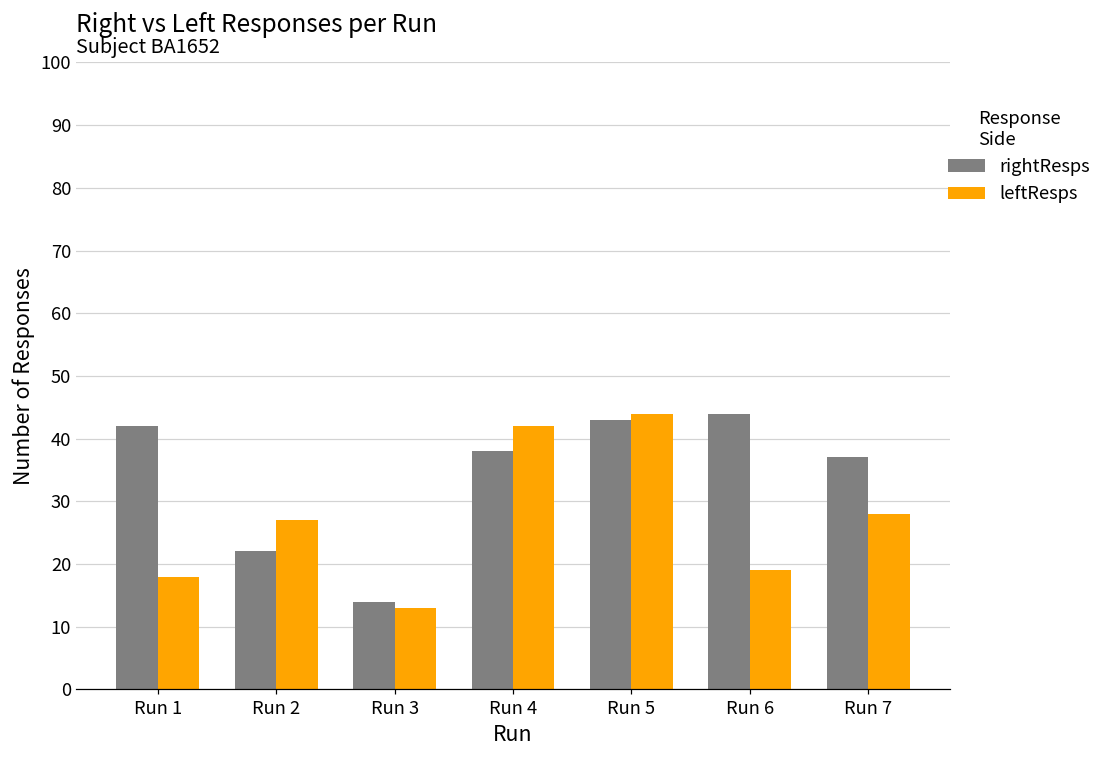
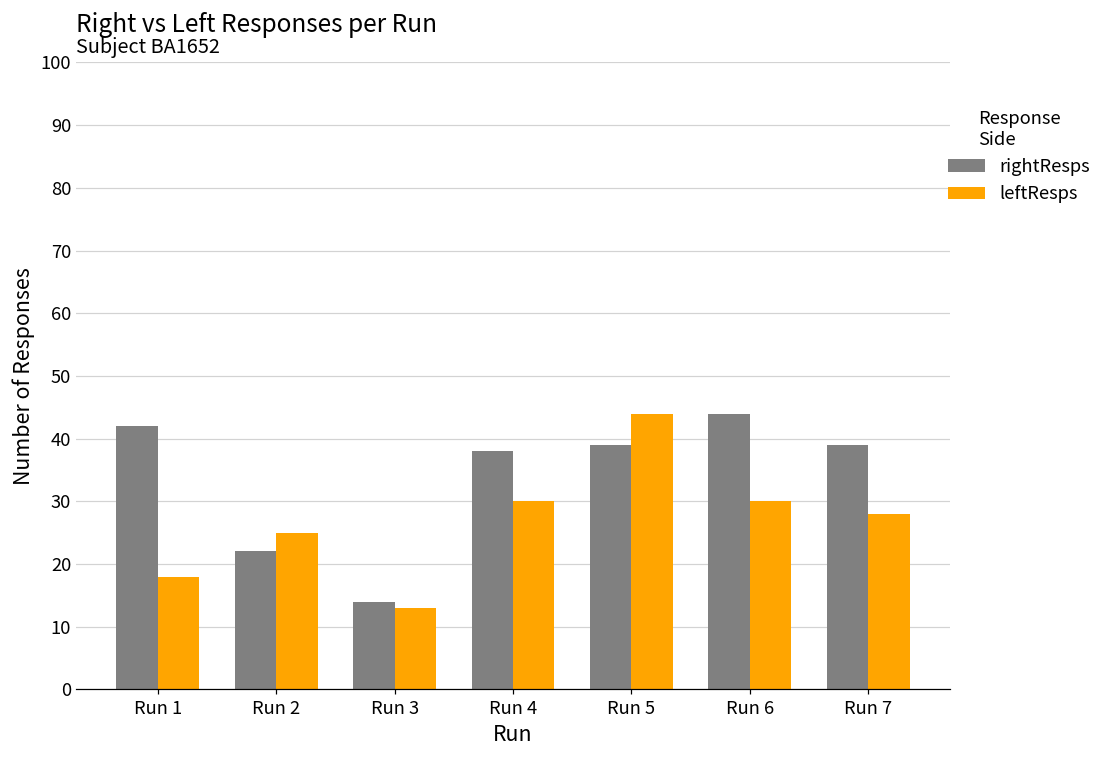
  {
    "rightResps": {
      "Run 1": 42,
      "Run 2": 22,
      "Run 3": 14,
      "Run 4": 38,
-     "Run 5": 43,
+     "Run 5": 39,
      "Run 6": 44,
-     "Run 7": 37
+     "Run 7": 39
    },
    "leftResps": {
      "Run 1": 18,
-     "Run 2": 27,
+     "Run 2": 25,
      "Run 3": 13,
-     "Run 4": 42,
+     "Run 4": 30,
      "Run 5": 44,
-     "Run 6": 19,
+     "Run 6": 30,
      "Run 7": 28
    }
  }
